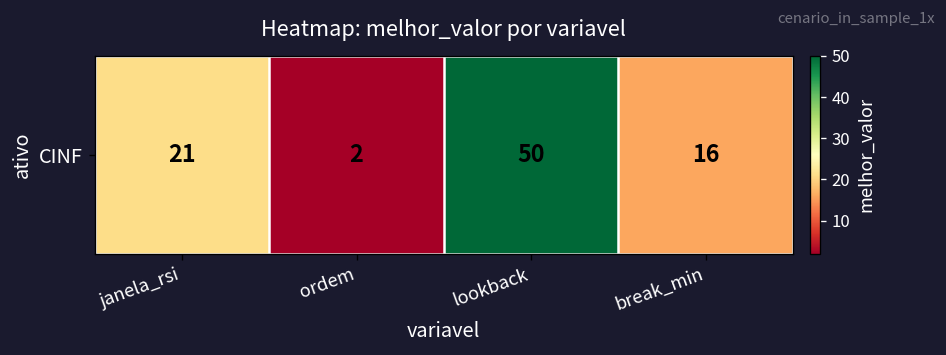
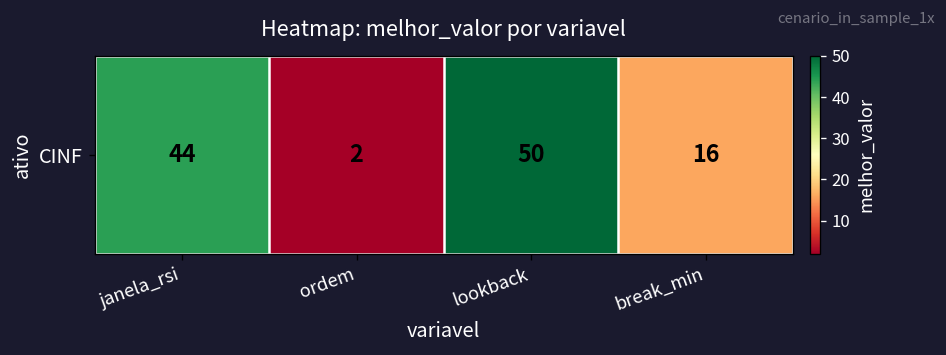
  {
    "CINF": {
-     "janela_rsi": 21,
+     "janela_rsi": 44,
      "ordem": 2,
      "lookback": 50,
      "break_min": 16
    }
  }
